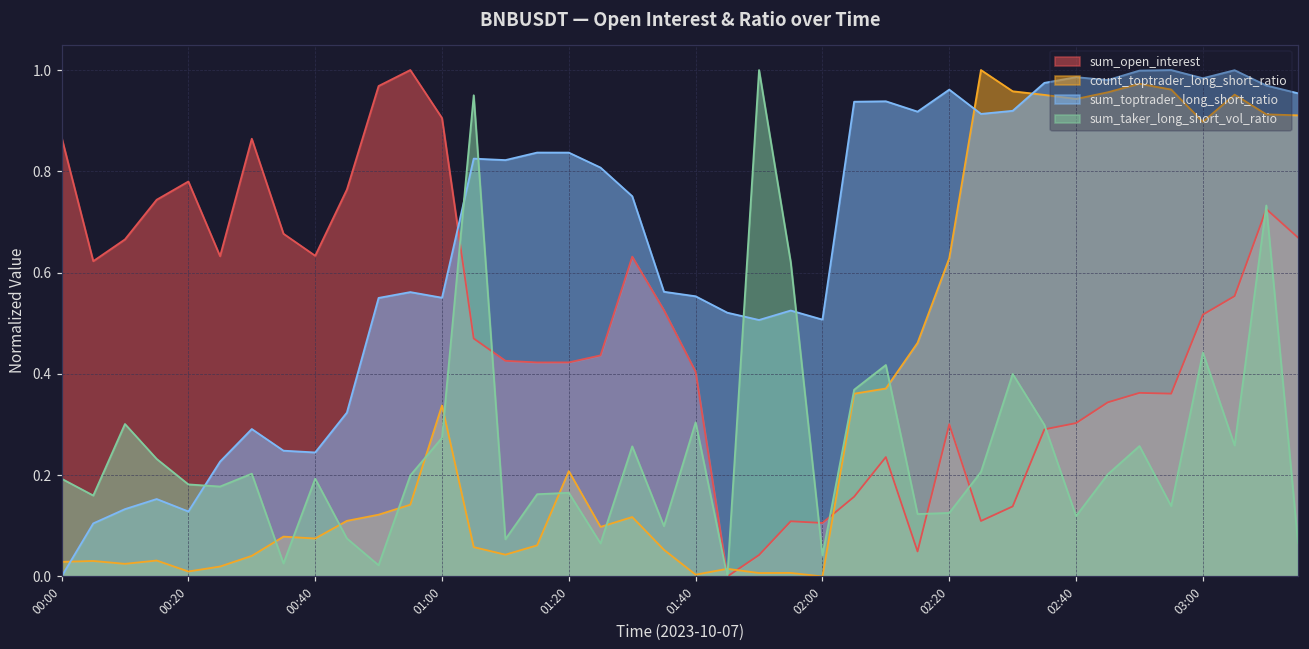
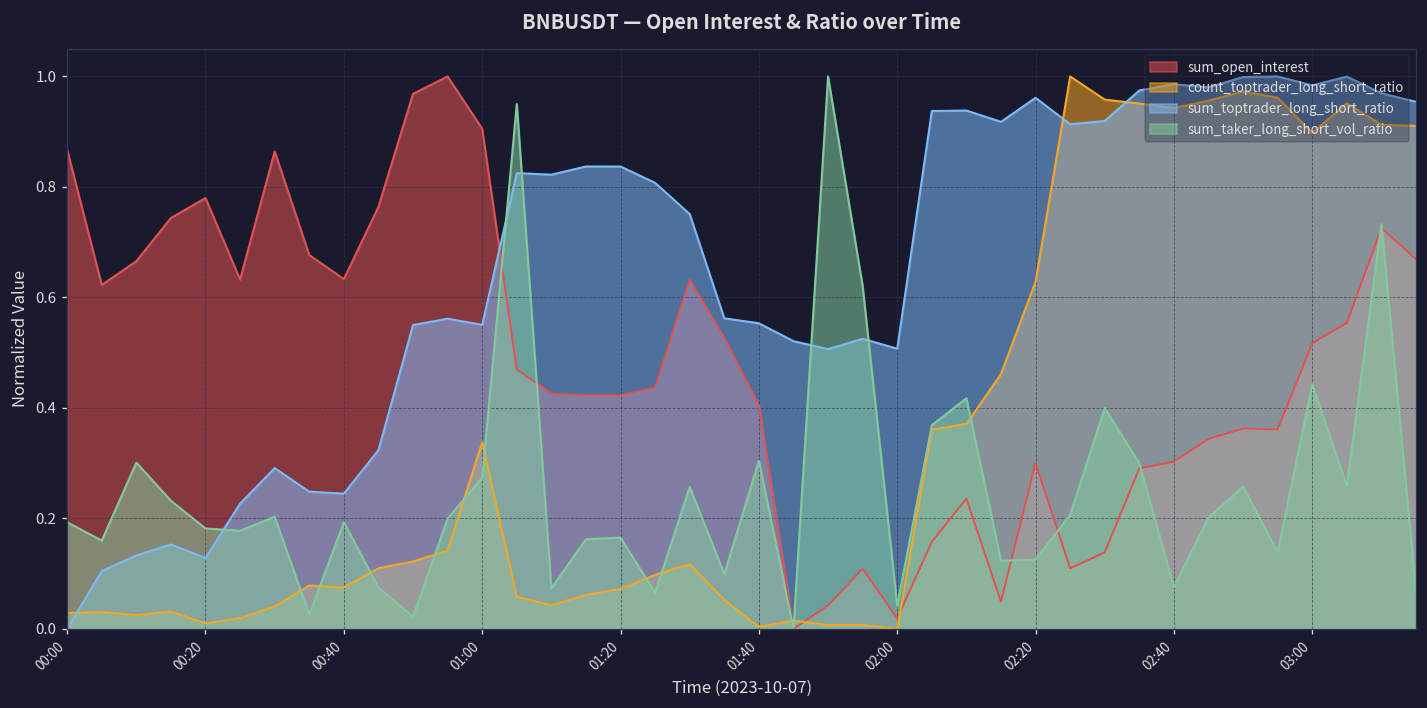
  {
    "sum_open_interest": {
      "00:00": 0.87,
      "00:20": 0.78,
      "00:40": 0.63,
      "01:00": 0.91,
      "01:20": 0.42,
      "01:40": 0.40,
-     "02:00": 0.11,
+     "02:00": 0.02,
      "02:20": 0.30,
      "02:40": 0.30,
      "03:00": 0.52
    },
    "count_toptrader_long_short_ratio": {
      "00:00": 0.03,
      "00:20": 0.01,
      "00:40": 0.07,
      "01:00": 0.34,
-     "01:20": 0.21,
+     "01:20": 0.07,
      "01:40": 0.00,
      "02:00": 0.00,
      "02:20": 0.63
    },
    "sum_toptrader_long_short_ratio": {
      "00:00": 0.00,
      "00:20": 0.13,
      "00:40": 0.24,
      "01:00": 0.55,
      "01:20": 0.84,
      "01:40": 0.55,
      "02:00": 0.51,
      "02:20": 0.96
    },
    "sum_taker_long_short_vol_ratio": {
      "00:00": 0.19,
      "00:20": 0.18,
      "00:40": 0.19,
      "01:00": 0.27,
      "01:20": 0.17,
      "01:40": 0.30,
      "02:00": 0.04,
      "02:20": 0.13,
-     "02:40": 0.12,
+     "02:40": 0.08,
      "03:00": 0.44
    }
  }
